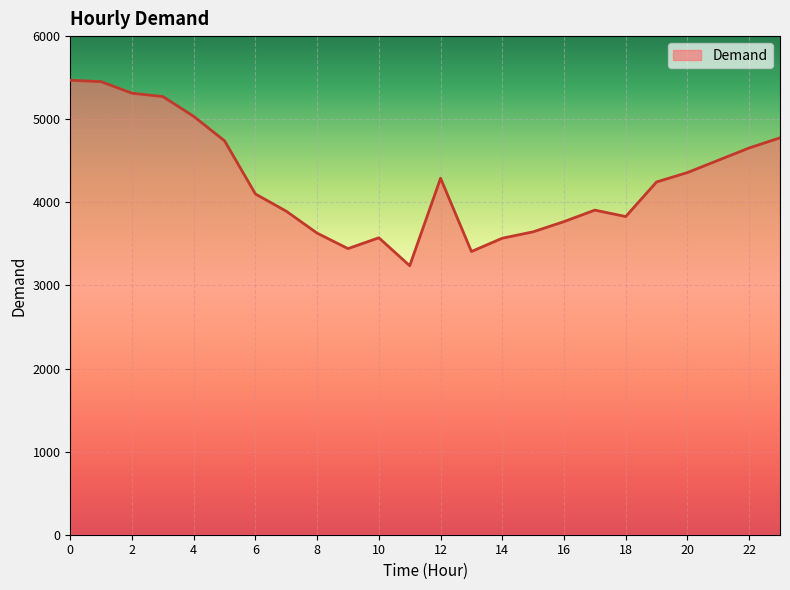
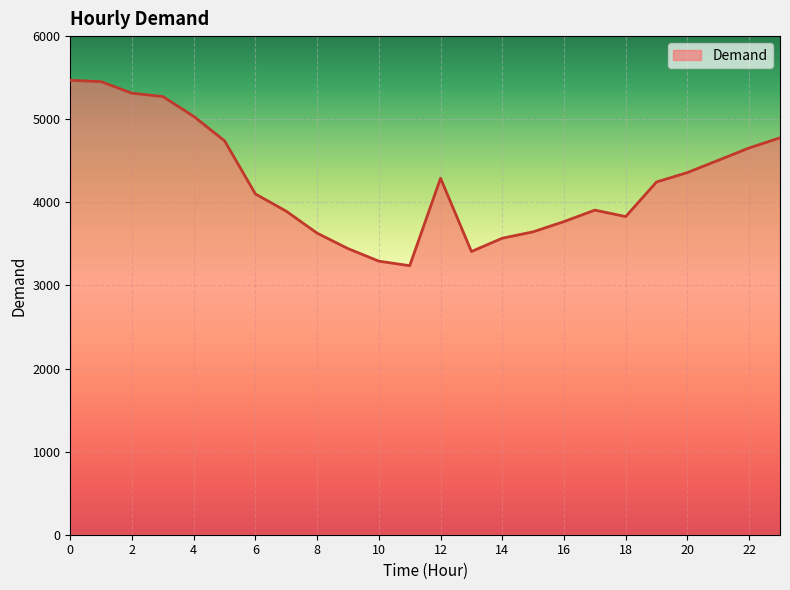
  {
    "0": 5500,
    "2": 5300,
    "4": 5000,
    "6": 4100,
    "8": 3600,
-   "10": 3600,
+   "10": 3300,
    "12": 4300,
    "14": 3600,
    "16": 3800,
    "18": 3800,
    "20": 4400,
    "22": 4700
  }
